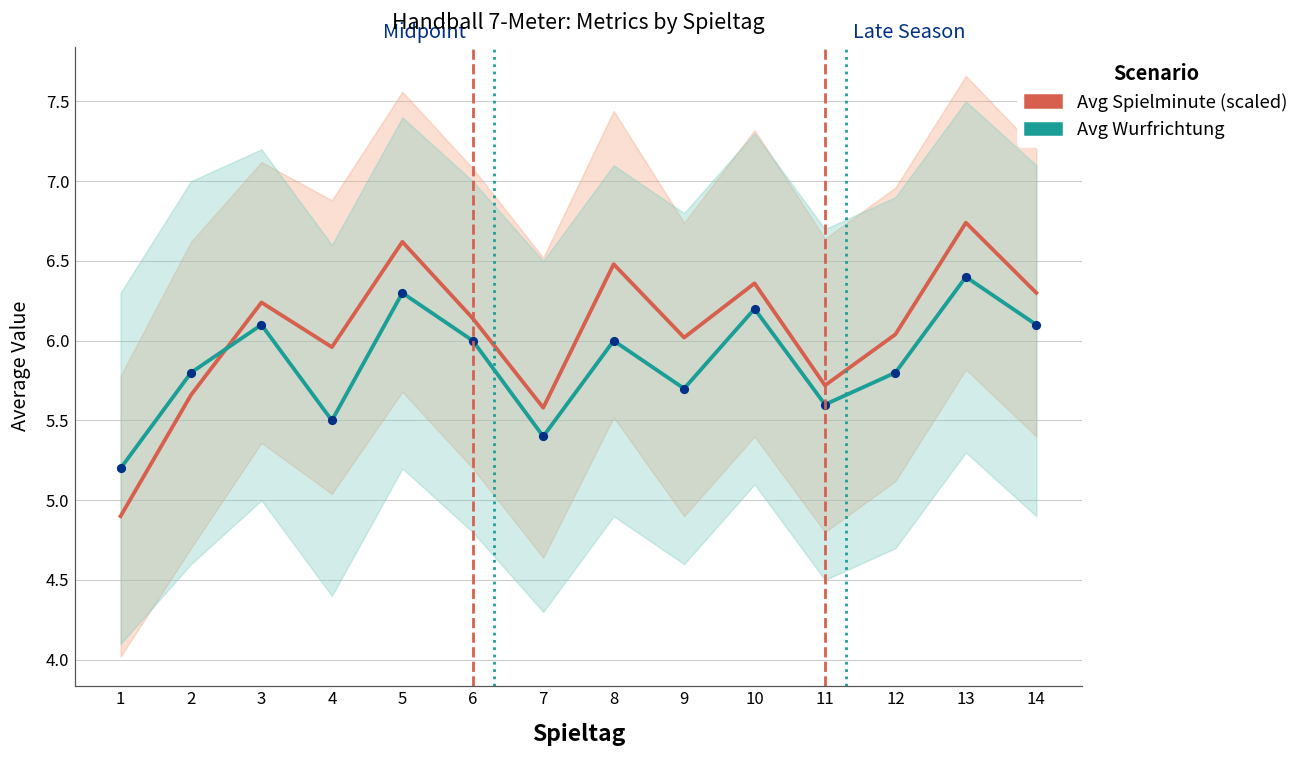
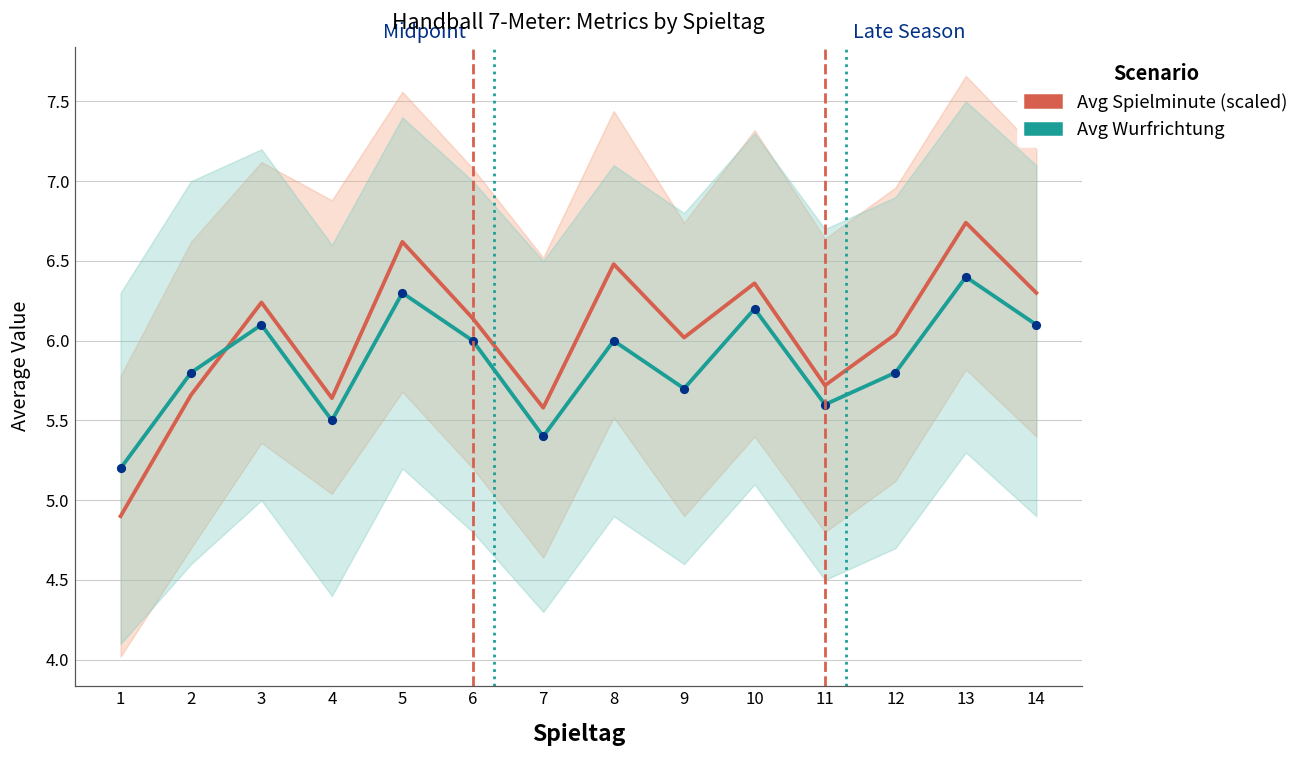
  {
    "Avg Spielminute (scaled)": {
      "1": 4.90,
      "2": 5.66,
      "3": 6.24,
-     "4": 5.96,
+     "4": 5.64,
      "5": 6.62,
      "6": 6.14,
      "7": 5.58,
      "8": 6.48,
      "9": 6.02,
      "10": 6.36,
      "11": 5.72,
      "12": 6.04,
      "13": 6.74,
      "14": 6.30
    },
    "Avg Wurfrichtung": {
      "1": 5.20,
      "2": 5.80,
      "3": 6.10,
      "4": 5.50,
      "5": 6.30,
      "6": 6.00,
      "7": 5.40,
      "8": 6.00,
      "9": 5.70,
      "10": 6.20,
      "11": 5.60,
      "12": 5.80,
      "13": 6.40,
      "14": 6.10
    }
  }
